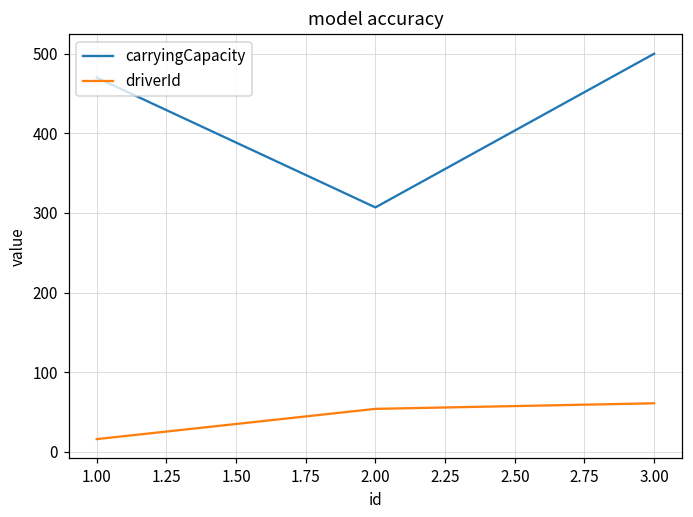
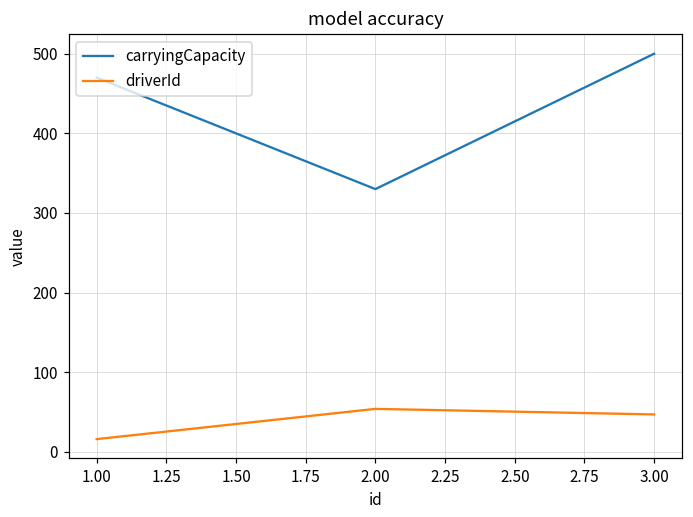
  {
    "carryingCapacity": {
-     "2.00": 310,
+     "2.00": 330,
      "3.00": 500
    },
    "driverId": {
      "1.00": 20,
      "2.00": 50,
-     "3.00": 60
+     "3.00": 50
    }
  }
